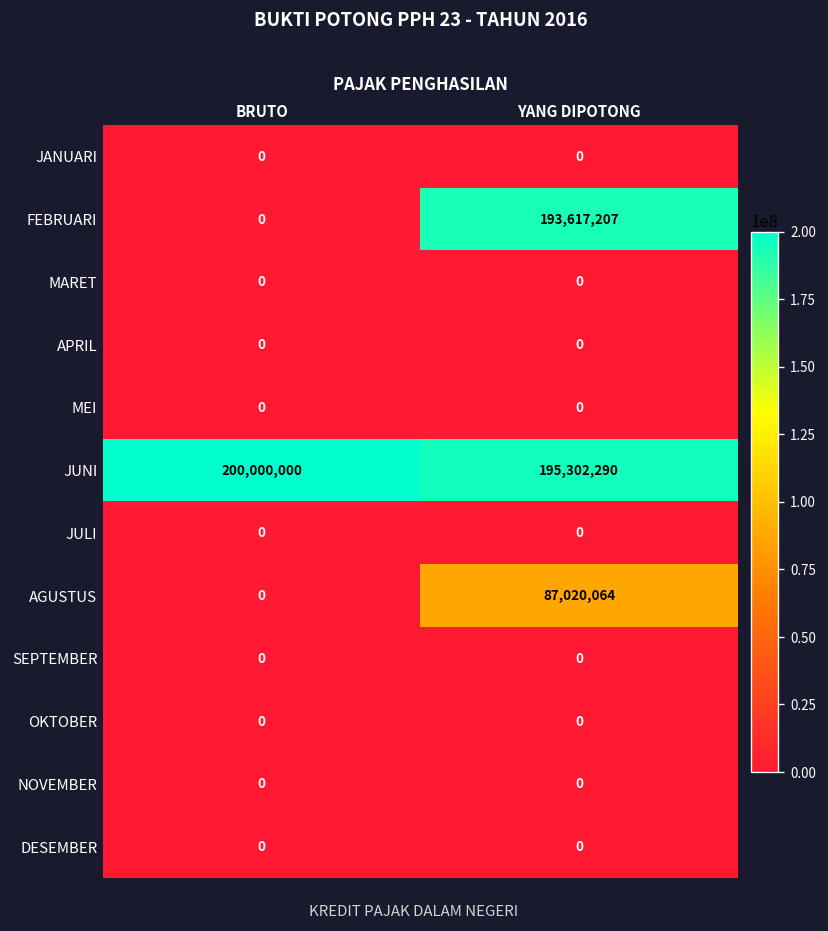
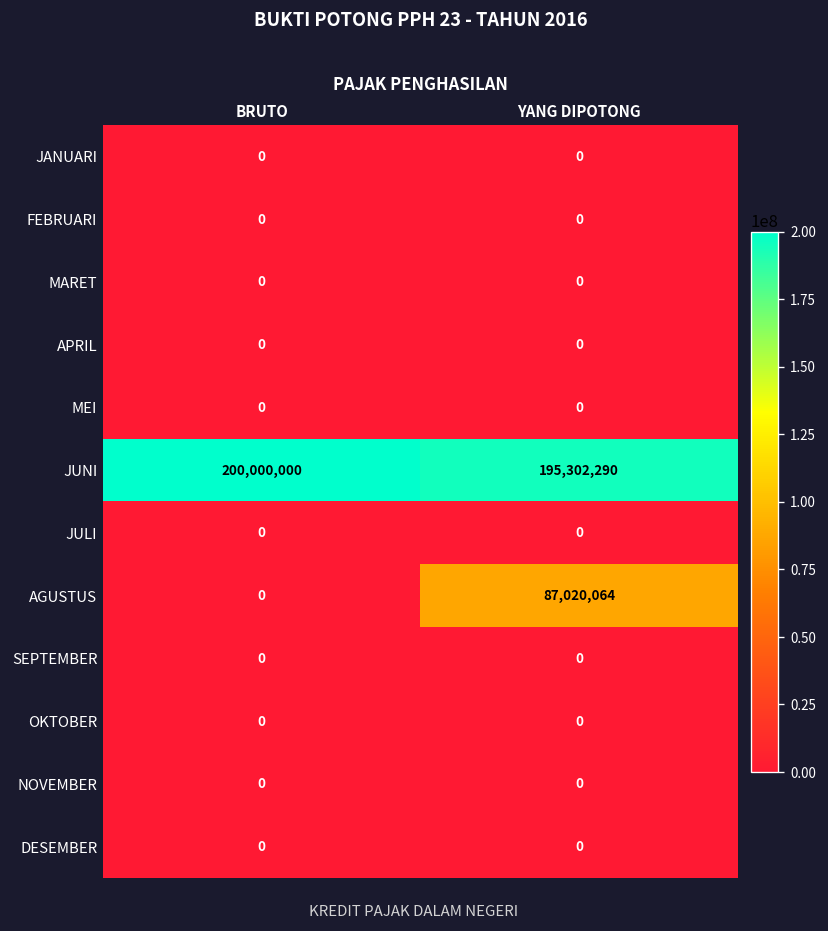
  {
    "JANUARI": {
      "BRUTO": "0",
      "YANG DIPOTONG": "0"
    },
    "FEBRUARI": {
      "BRUTO": "0",
-     "YANG DIPOTONG": "193,617,207"
+     "YANG DIPOTONG": "0"
    },
    "MARET": {
      "BRUTO": "0",
      "YANG DIPOTONG": "0"
    },
    "APRIL": {
      "BRUTO": "0",
      "YANG DIPOTONG": "0"
    },
    "MEI": {
      "BRUTO": "0",
      "YANG DIPOTONG": "0"
    },
    "JUNI": {
      "BRUTO": "200,000,000",
      "YANG DIPOTONG": "195,302,290"
    },
    "JULI": {
      "BRUTO": "0",
      "YANG DIPOTONG": "0"
    },
    "AGUSTUS": {
      "BRUTO": "0",
      "YANG DIPOTONG": "87,020,064"
    },
    "SEPTEMBER": {
      "BRUTO": "0",
      "YANG DIPOTONG": "0"
    },
    "OKTOBER": {
      "BRUTO": "0",
      "YANG DIPOTONG": "0"
    },
    "NOVEMBER": {
      "BRUTO": "0",
      "YANG DIPOTONG": "0"
    },
    "DESEMBER": {
      "BRUTO": "0",
      "YANG DIPOTONG": "0"
    }
  }
